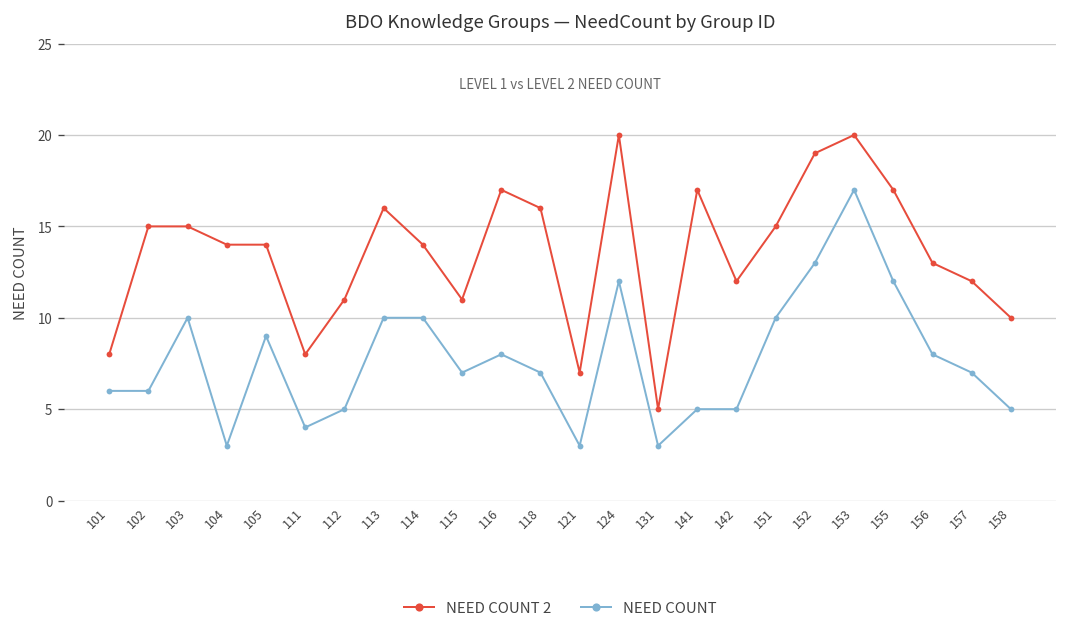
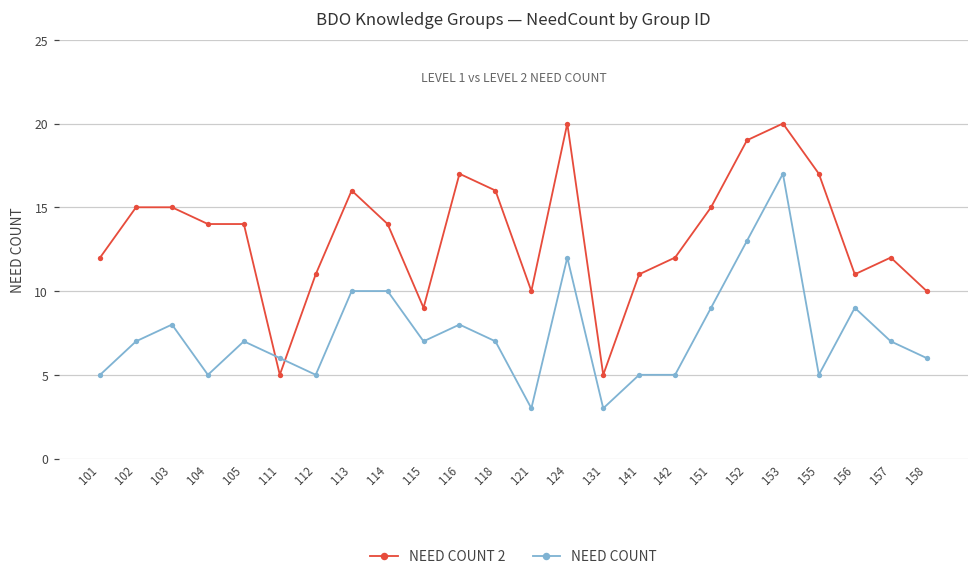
  {
    "NEED COUNT 2": {
-     "101": 8,
+     "101": 12,
      "102": 15,
      "103": 15,
      "104": 14,
      "105": 14,
-     "111": 8,
+     "111": 5,
      "112": 11,
      "113": 16,
      "114": 14,
-     "115": 11,
+     "115": 9,
      "116": 17,
      "118": 16,
-     "121": 7,
+     "121": 10,
      "124": 20,
      "131": 5,
-     "141": 17,
+     "141": 11,
      "142": 12,
      "151": 15,
      "152": 19,
      "153": 20,
      "155": 17,
-     "156": 13,
+     "156": 11,
      "157": 12,
      "158": 10
    },
    "NEED COUNT": {
-     "101": 6,
-     "102": 6,
-     "103": 10,
-     "104": 3,
-     "105": 9,
-     "111": 4,
+     "101": 5,
+     "102": 7,
+     "103": 8,
+     "104": 5,
+     "105": 7,
+     "111": 6,
      "112": 5,
      "113": 10,
      "114": 10,
      "115": 7,
      "116": 8,
      "118": 7,
      "121": 3,
      "124": 12,
      "131": 3,
      "141": 5,
      "142": 5,
-     "151": 10,
+     "151": 9,
      "152": 13,
      "153": 17,
-     "155": 12,
-     "156": 8,
+     "155": 5,
+     "156": 9,
      "157": 7,
-     "158": 5
+     "158": 6
    }
  }
